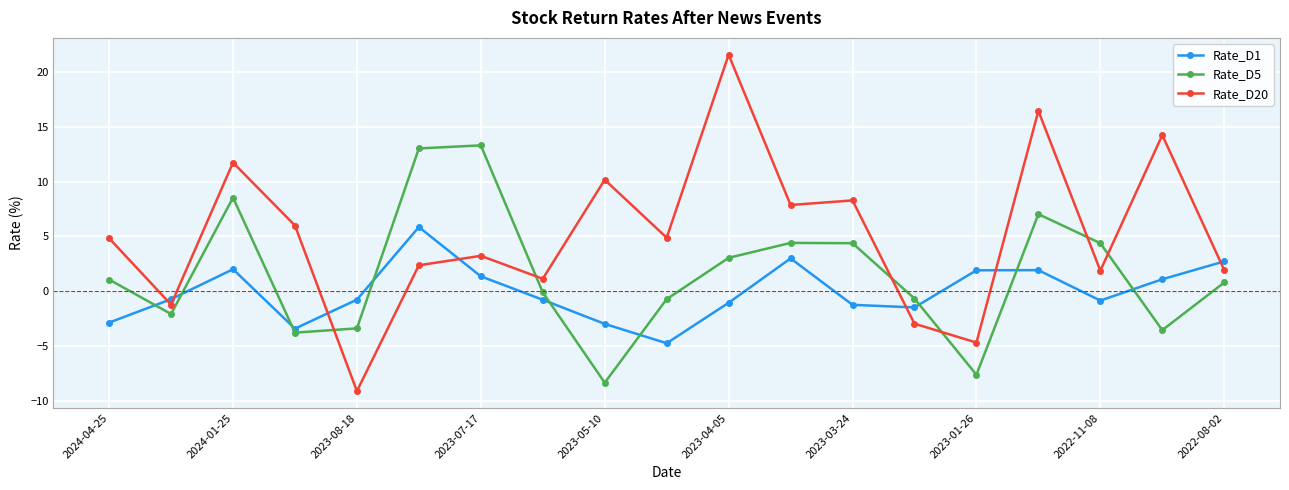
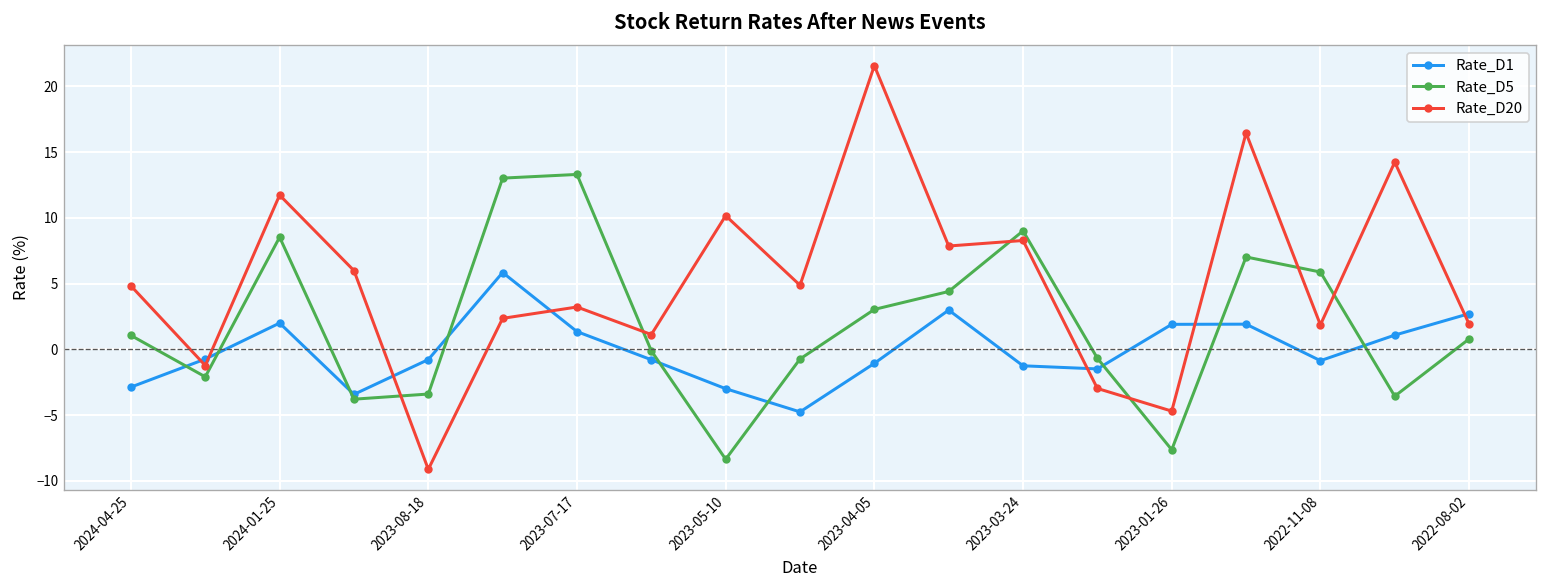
  {
    "Rate_D1": {
      "2024-04-25": -2.9,
      "2024-01-25": 2.0,
      "2023-08-18": -0.8,
      "2023-07-17": 1.4,
      "2023-05-10": -3.0,
      "2023-04-05": -1.1,
      "2023-03-24": -1.3,
      "2023-01-26": 1.9,
      "2022-11-08": -0.9,
      "2022-08-02": 2.7
    },
    "Rate_D5": {
      "2024-04-25": 1.1,
      "2024-01-25": 8.5,
      "2023-08-18": -3.4,
      "2023-07-17": 13.3,
      "2023-05-10": -8.4,
      "2023-04-05": 3.0,
-     "2023-03-24": 4.4,
+     "2023-03-24": 9.0,
      "2023-01-26": -7.6,
-     "2022-11-08": 4.4,
+     "2022-11-08": 5.9,
      "2022-08-02": 0.8
    },
    "Rate_D20": {
      "2024-04-25": 4.8,
      "2024-01-25": 11.7,
      "2023-08-18": -9.1,
      "2023-07-17": 3.2,
      "2023-05-10": 10.2,
      "2023-04-05": 21.6,
      "2023-03-24": 8.3,
      "2023-01-26": -4.7,
      "2022-11-08": 1.9,
      "2022-08-02": 1.9
    }
  }
